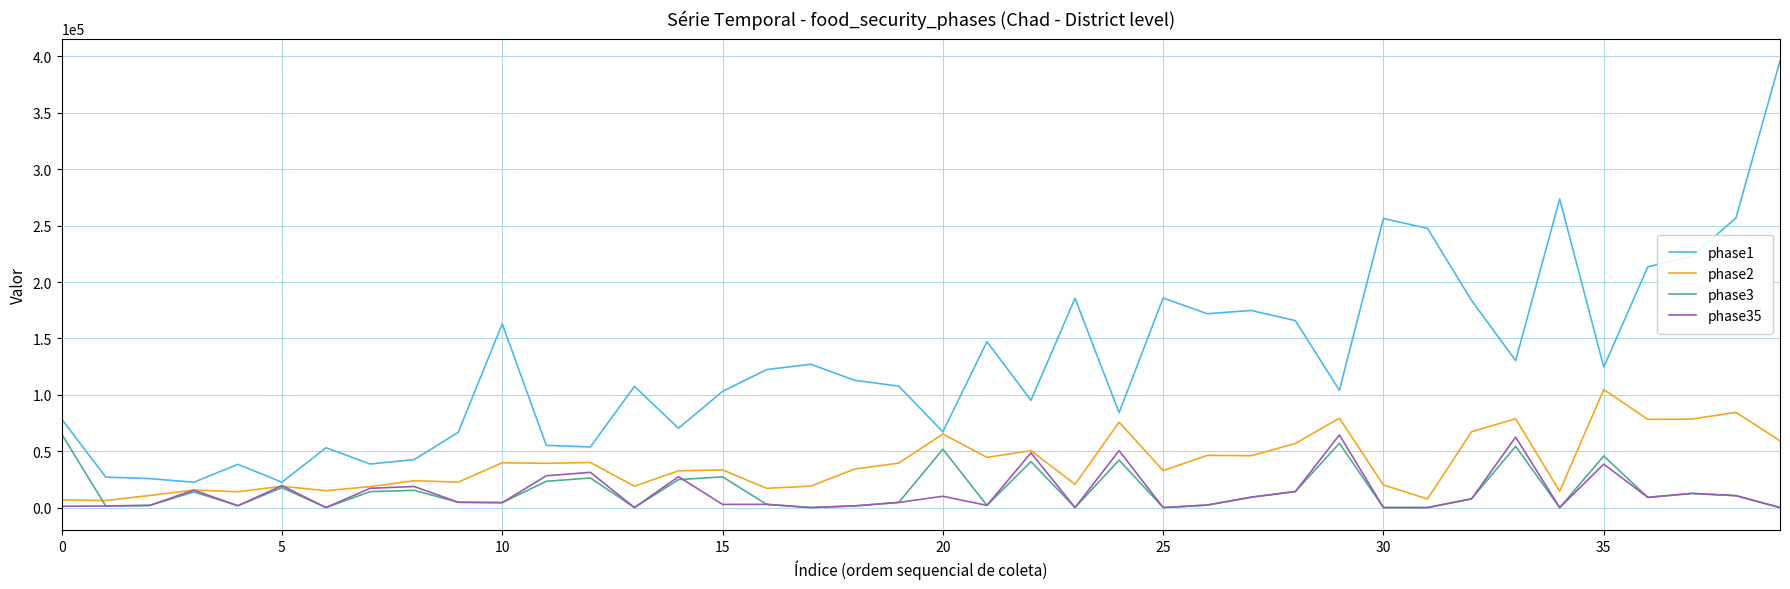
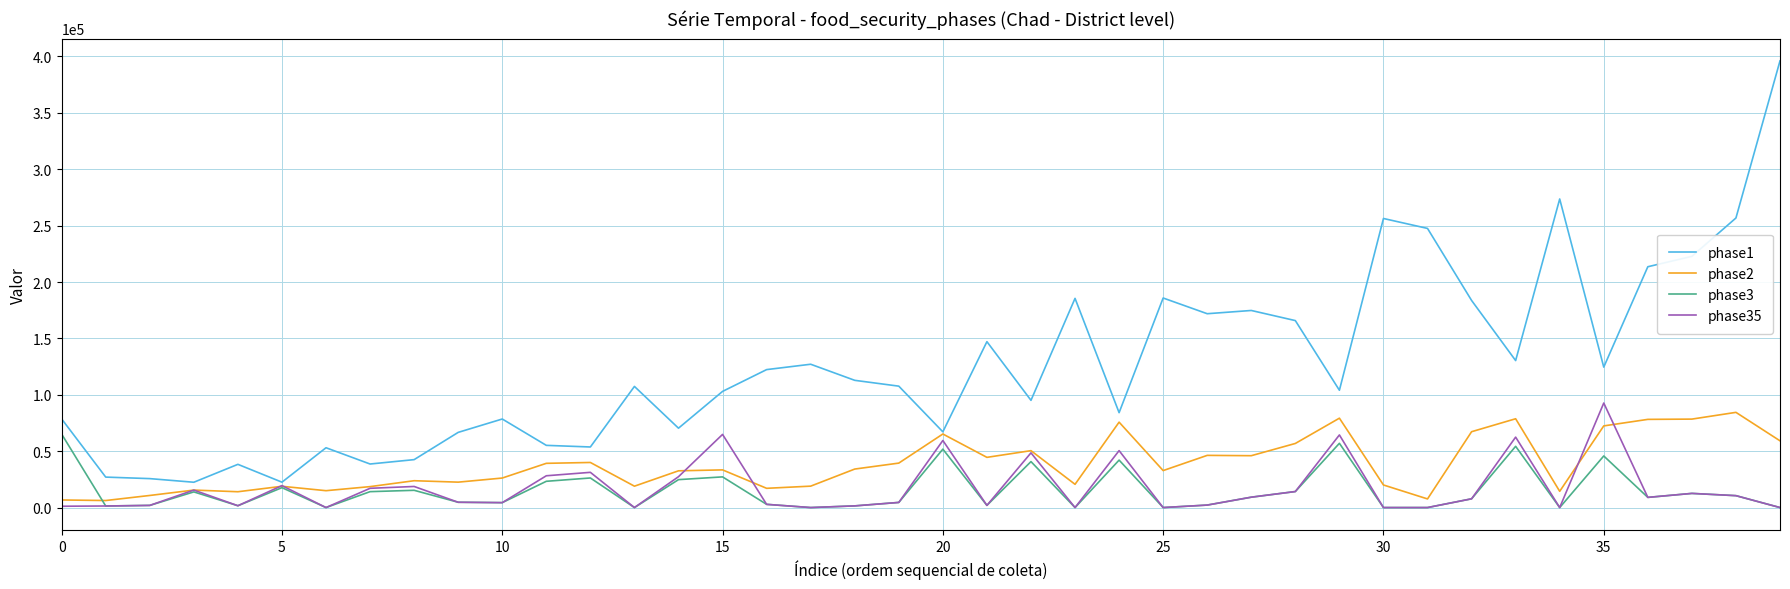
  {
    "phase1": {
      "0": 79000,
      "5": 23000,
-     "10": 163000,
+     "10": 79000,
      "15": 103000,
      "25": 186000,
      "30": 256000,
      "35": 125000
    },
    "phase2": {
      "0": 7000,
-     "10": 40000,
+     "10": 26000,
      "15": 33000,
      "25": 33000,
      "30": 20000,
-     "35": 105000
+     "35": 72000
    },
    "phase3": {
      "0": 65000,
      "15": 27000,
      "20": 52000,
      "35": 46000
    },
    "phase35": {
      "0": 1000,
-     "15": 3000,
-     "20": 10000,
-     "35": 38000
+     "15": 65000,
+     "20": 59000,
+     "35": 93000
    }
  }
